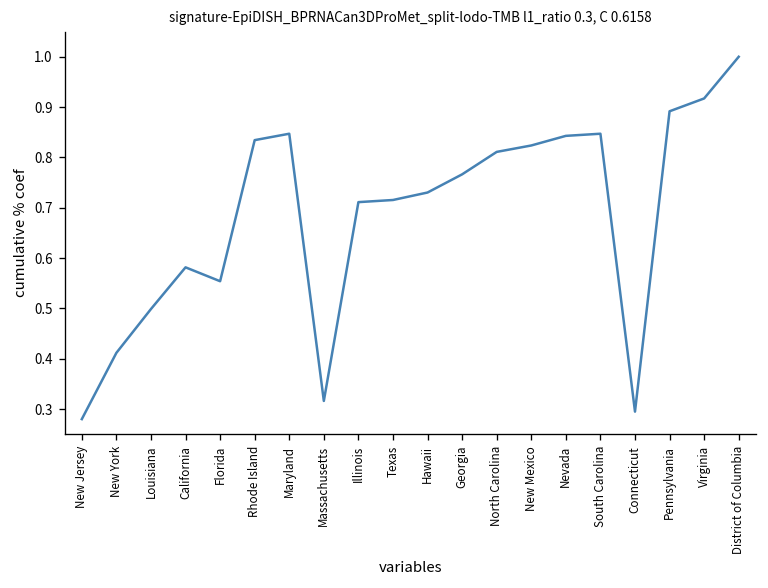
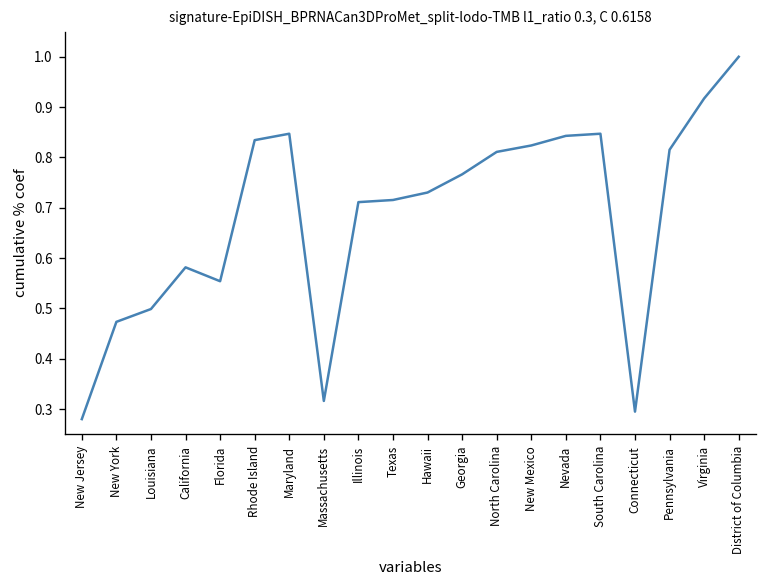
  {
    "New Jersey": 0.28,
-   "New York": 0.41,
+   "New York": 0.47,
    "Louisiana": 0.50,
    "California": 0.58,
    "Florida": 0.55,
    "Rhode Island": 0.83,
    "Maryland": 0.85,
    "Massachusetts": 0.32,
    "Illinois": 0.71,
    "Texas": 0.72,
    "Hawaii": 0.73,
    "Georgia": 0.77,
    "North Carolina": 0.81,
    "New Mexico": 0.82,
    "Nevada": 0.84,
    "South Carolina": 0.85,
    "Connecticut": 0.29,
-   "Pennsylvania": 0.89,
+   "Pennsylvania": 0.82,
    "Virginia": 0.92,
    "District of Columbia": 1.00
  }
